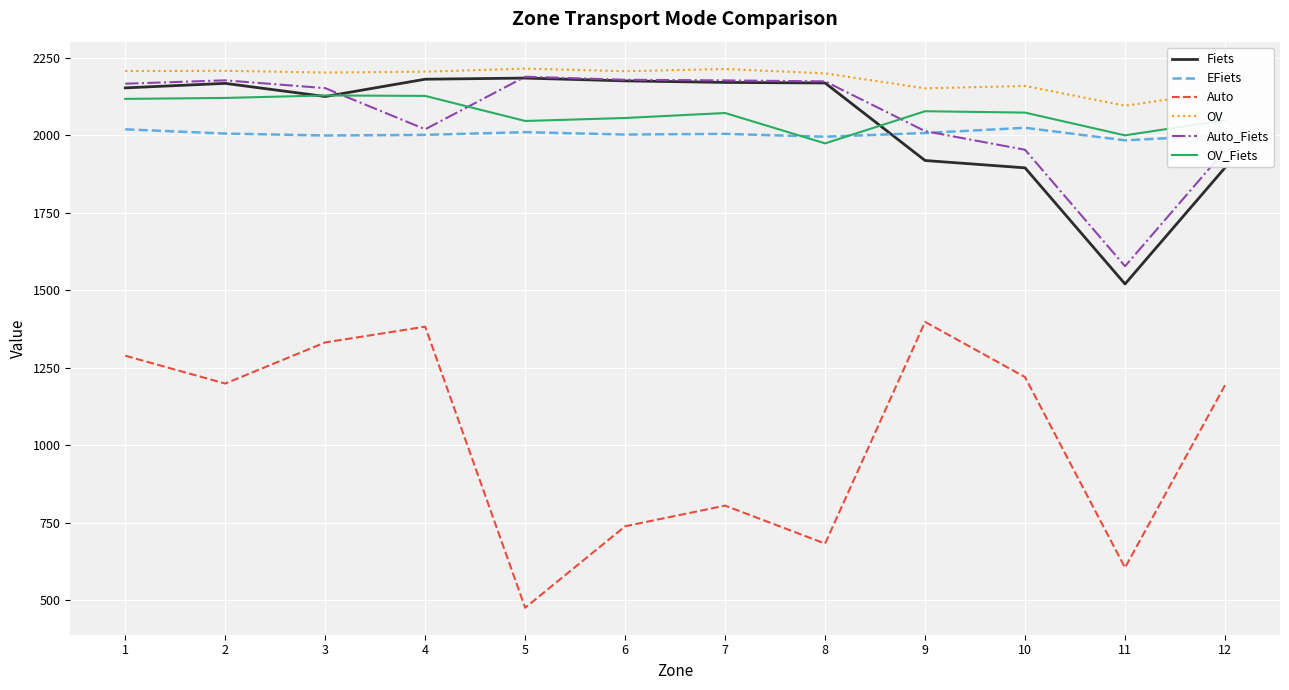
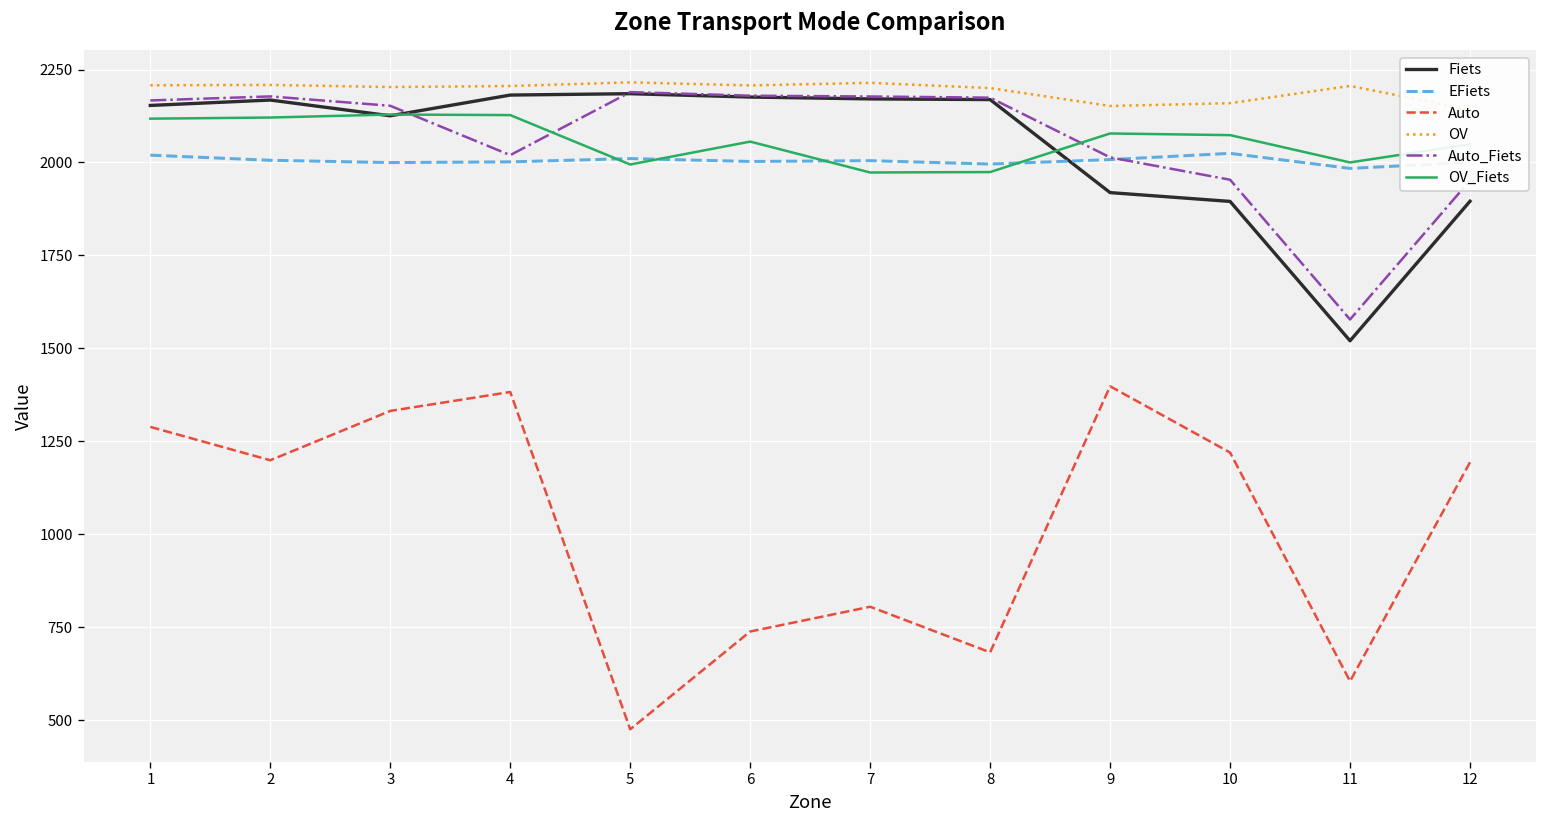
  {
    "Fiets": {
      "1": 2150,
      "2": 2170,
      "4": 2180,
      "9": 1920,
      "10": 1900,
      "11": 1520,
      "12": 1900
    },
    "EFiets": {
      "1": 2020,
      "2": 2010,
      "3": 2000,
      "4": 2000,
      "5": 2010,
      "6": 2000,
      "7": 2000,
      "8": 2000,
      "10": 2020,
      "11": 1980
    },
    "Auto": {
      "1": 1290,
      "2": 1200,
      "3": 1330,
      "4": 1380,
      "5": 470,
      "6": 740,
      "7": 800,
      "8": 680,
      "9": 1400,
      "10": 1220,
      "11": 600,
      "12": 1190
    },
    "OV": {
      "1": 2210,
      "2": 2210,
      "3": 2200,
      "4": 2210,
      "5": 2220,
      "6": 2210,
      "7": 2210,
      "8": 2200,
      "9": 2150,
      "10": 2160,
-     "11": 2100
+     "11": 2210
    },
    "Auto_Fiets": {
      "1": 2170,
      "2": 2180,
      "3": 2150,
      "4": 2020,
      "10": 1950,
      "11": 1580
    },
    "OV_Fiets": {
      "1": 2120,
      "2": 2120,
      "4": 2130,
-     "5": 2050,
+     "5": 1990,
      "6": 2060,
-     "7": 2070,
+     "7": 1970,
      "8": 1970,
      "9": 2080,
      "10": 2070,
      "11": 2000
    }
  }
